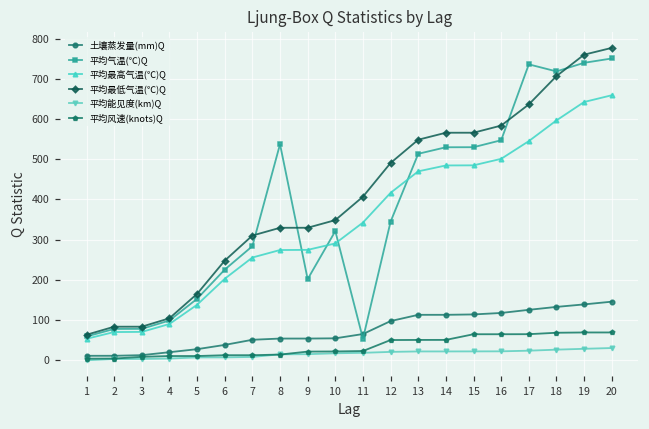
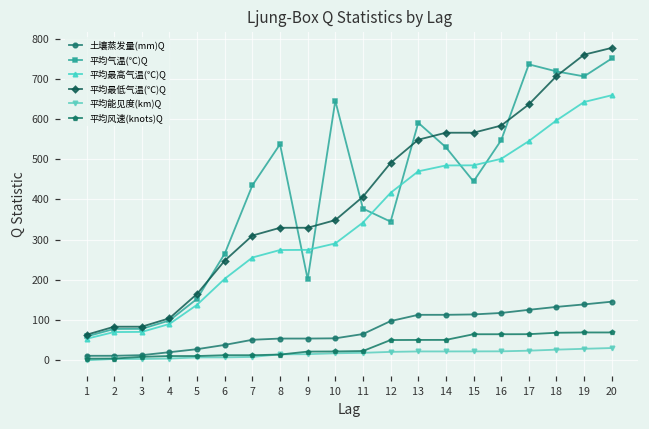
  {
    "平均气温(℃)Q": {
      "5": 150,
-     "6": 230,
-     "7": 280,
+     "6": 270,
+     "7": 430,
      "8": 540,
      "9": 200,
-     "10": 320,
-     "11": 50,
+     "10": 650,
+     "11": 380,
      "12": 340,
-     "13": 510,
+     "13": 590,
      "14": 530,
-     "15": 530,
+     "15": 440,
      "16": 550,
      "17": 740,
      "18": 720,
-     "19": 740,
+     "19": 710,
      "20": 750
    }
  }
